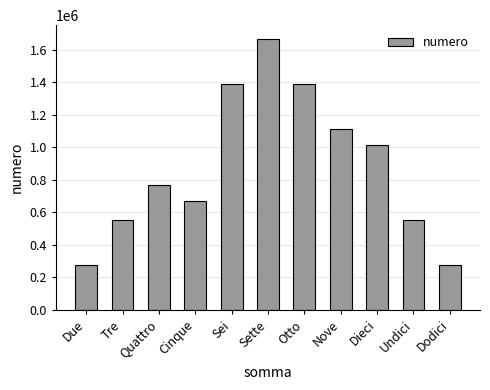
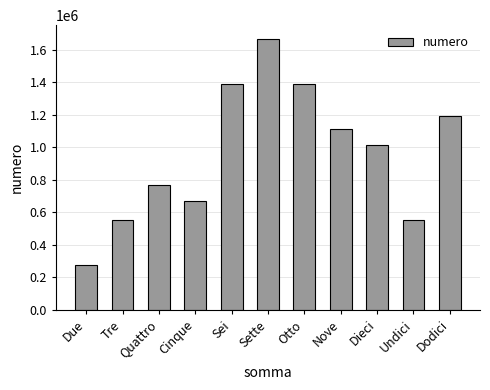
  {
    "Due": 280000,
    "Tre": 550000,
    "Quattro": 770000,
    "Cinque": 670000,
    "Sei": 1390000,
    "Sette": 1670000,
    "Otto": 1390000,
    "Nove": 1110000,
    "Dieci": 1010000,
    "Undici": 560000,
-   "Dodici": 280000
+   "Dodici": 1190000
  }
